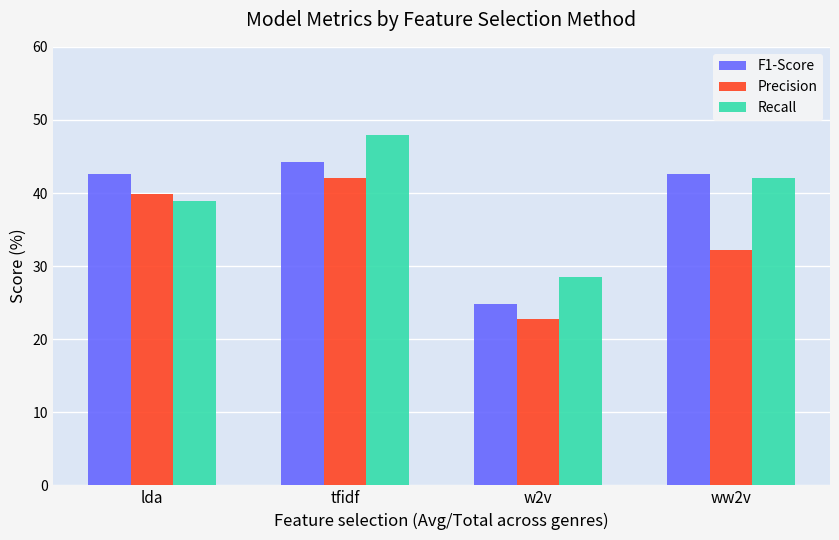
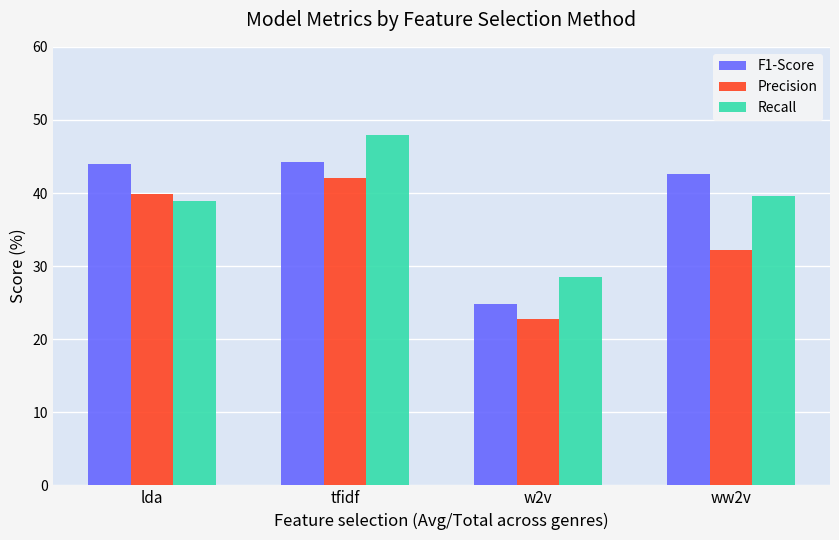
  {
    "F1-Score": {
-     "lda": 43,
+     "lda": 44,
      "tfidf": 44,
      "w2v": 25,
      "ww2v": 43
    },
    "Precision": {
      "lda": 40,
      "tfidf": 42,
      "w2v": 23,
      "ww2v": 32
    },
    "Recall": {
      "lda": 39,
      "tfidf": 48,
      "w2v": 29,
-     "ww2v": 42
+     "ww2v": 40
    }
  }
